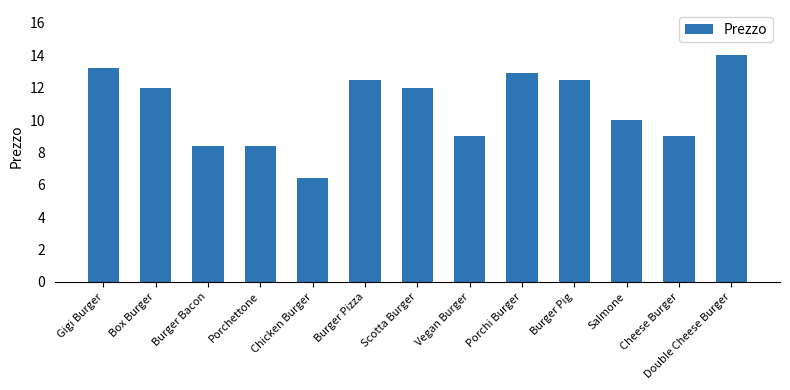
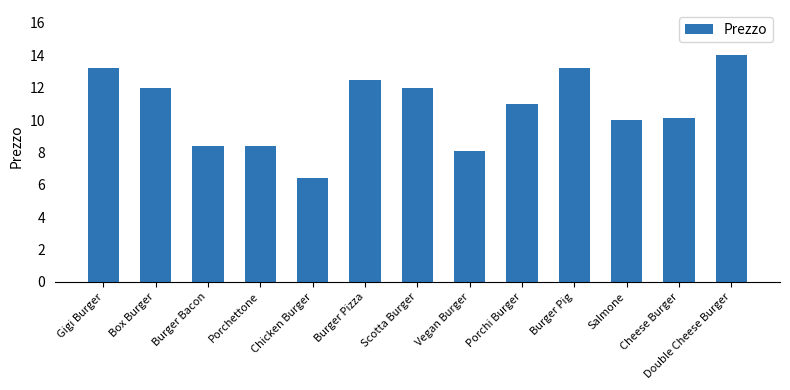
  {
    "Gigi Burger": 13.2,
    "Box Burger": 12.0,
    "Burger Bacon": 8.4,
    "Porchettone": 8.4,
    "Chicken Burger": 6.4,
    "Burger Pizza": 12.5,
    "Scotta Burger": 12.0,
-   "Vegan Burger": 9.0,
-   "Porchi Burger": 12.9,
-   "Burger Pig": 12.5,
+   "Vegan Burger": 8.1,
+   "Porchi Burger": 11.0,
+   "Burger Pig": 13.2,
    "Salmone": 10.0,
-   "Cheese Burger": 9.0,
+   "Cheese Burger": 10.1,
    "Double Cheese Burger": 14.0
  }
